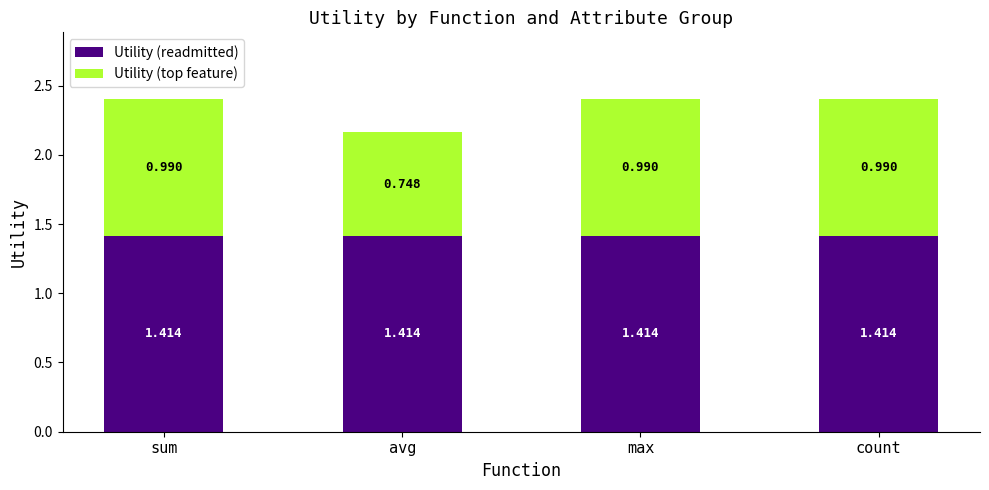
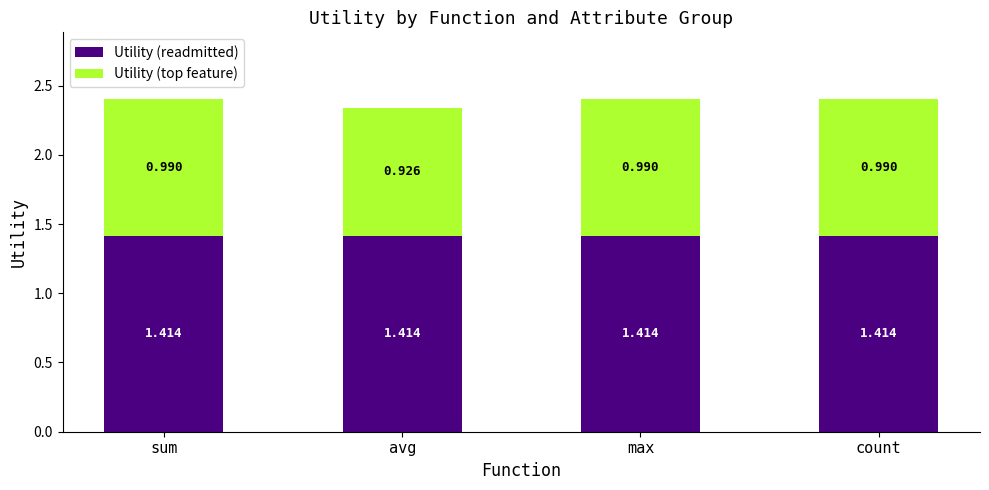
  {
    "Utility (readmitted)": {
      "sum": 1.414,
      "avg": 1.414,
      "max": 1.414,
      "count": 1.414
    },
    "Utility (top feature)": {
      "sum": 0.990,
-     "avg": 0.748,
+     "avg": 0.926,
      "max": 0.990,
      "count": 0.990
    }
  }
